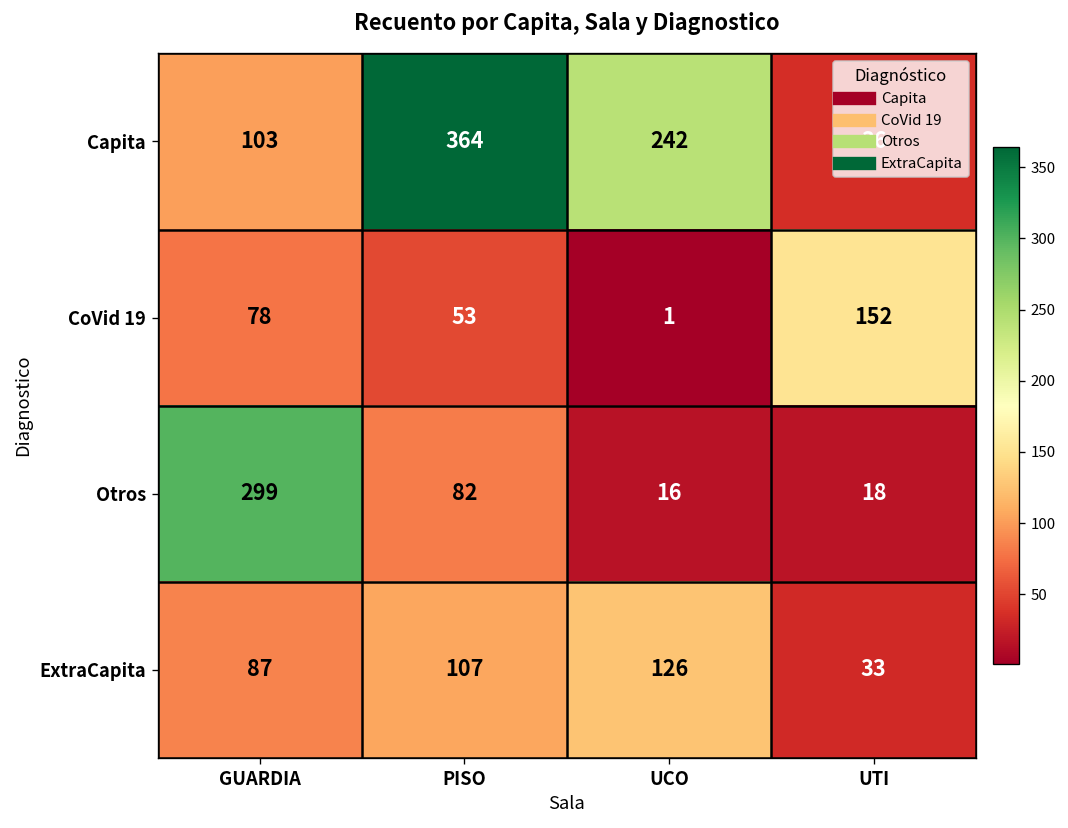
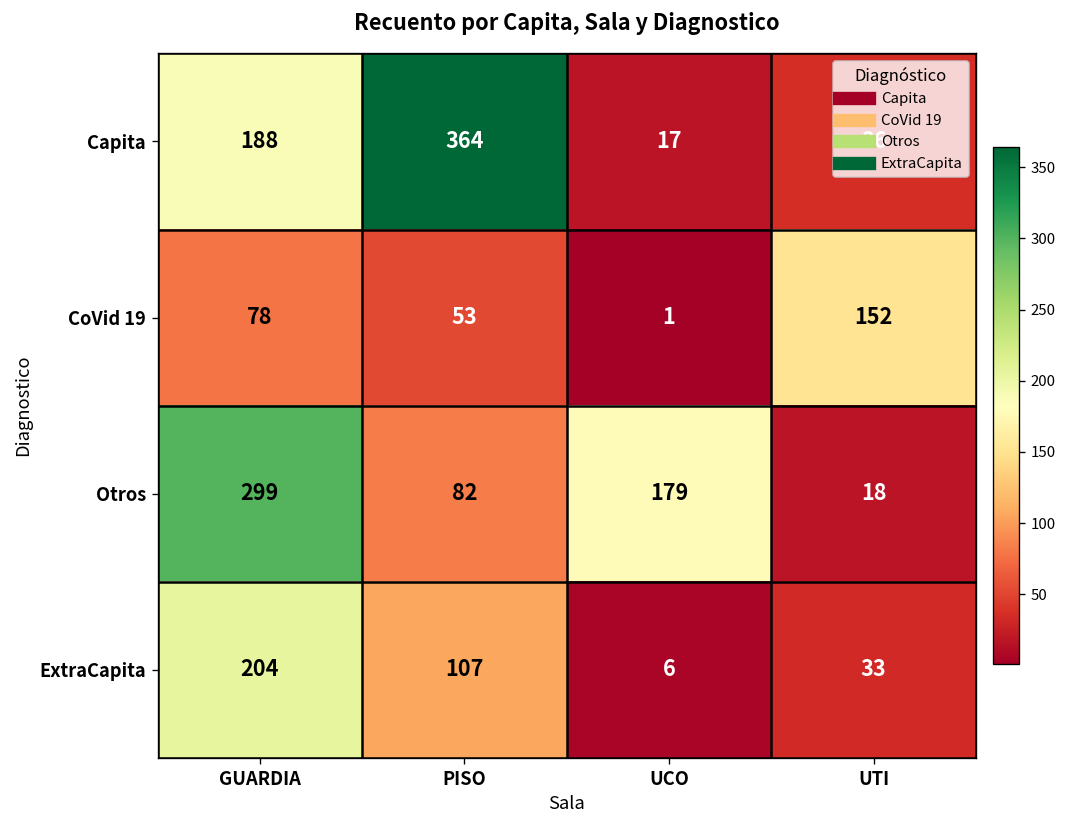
  {
    "Capita": {
-     "GUARDIA": 103,
+     "GUARDIA": 188,
      "PISO": 364,
-     "UCO": 242
+     "UCO": 17
    },
    "CoVid 19": {
      "GUARDIA": 78,
      "PISO": 53,
      "UCO": 1,
      "UTI": 152
    },
    "Otros": {
      "GUARDIA": 299,
      "PISO": 82,
-     "UCO": 16,
+     "UCO": 179,
      "UTI": 18
    },
    "ExtraCapita": {
-     "GUARDIA": 87,
+     "GUARDIA": 204,
      "PISO": 107,
-     "UCO": 126,
+     "UCO": 6,
      "UTI": 33
    }
  }
